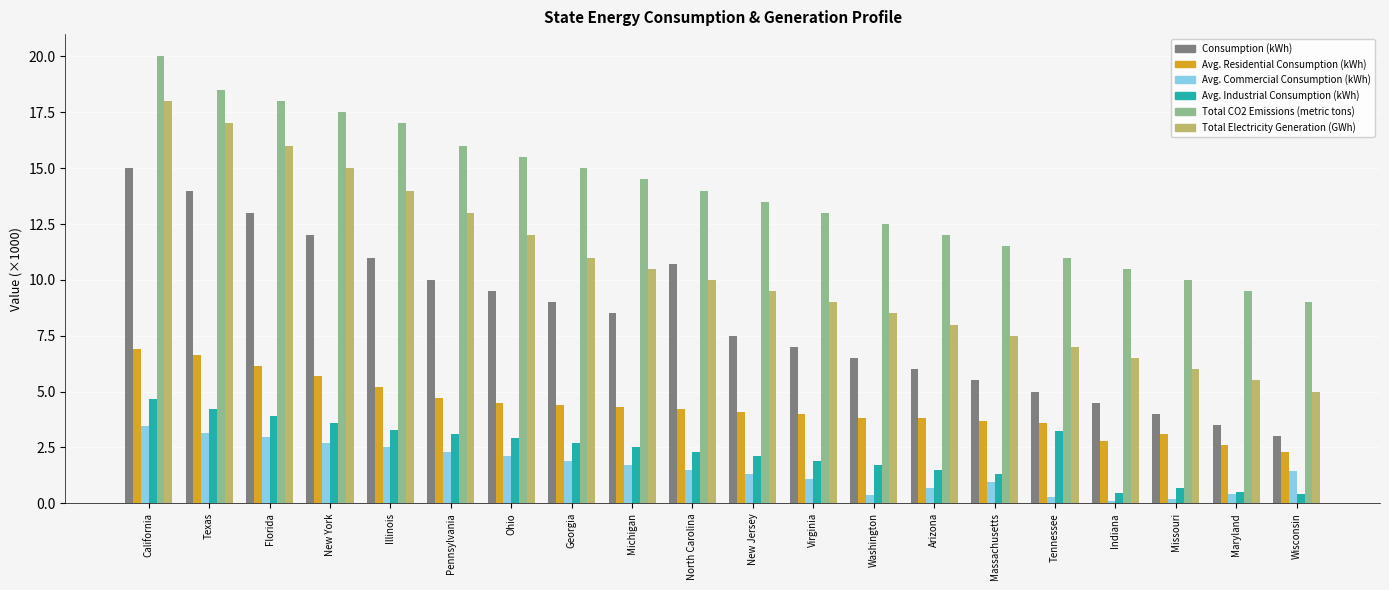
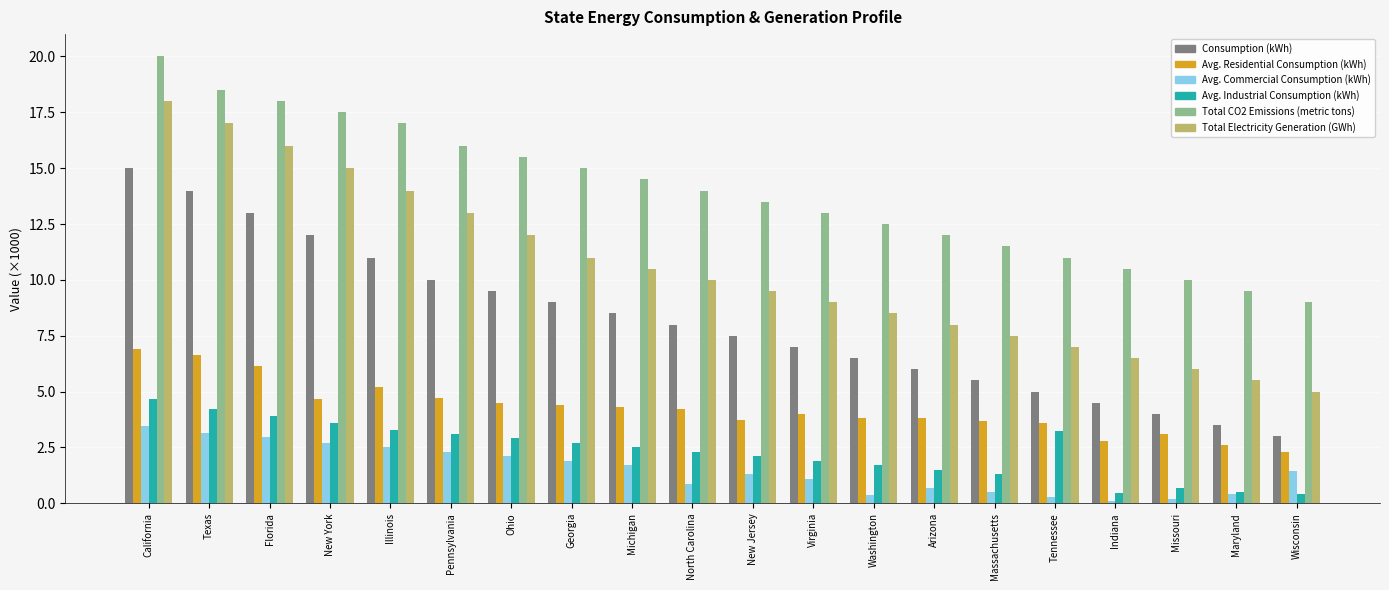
  {
    "Consumption (kWh)": {
      "California": 15.0,
      "Texas": 14.0,
      "Florida": 13.0,
      "New York": 12.0,
      "Illinois": 11.0,
      "Pennsylvania": 10.0,
      "Ohio": 9.5,
      "Georgia": 9.0,
      "Michigan": 8.5,
-     "North Carolina": 10.7,
+     "North Carolina": 8.0,
      "New Jersey": 7.5,
      "Virginia": 7.0,
      "Washington": 6.5,
      "Arizona": 6.0,
      "Massachusetts": 5.5,
      "Tennessee": 5.0,
      "Indiana": 4.5,
      "Missouri": 4.0,
      "Maryland": 3.5,
      "Wisconsin": 3.0
    },
    "Avg. Residential Consumption (kWh)": {
      "California": 6.9,
      "Texas": 6.7,
      "Florida": 6.2,
-     "New York": 5.7,
+     "New York": 4.7,
      "Illinois": 5.2,
      "Pennsylvania": 4.7,
      "Ohio": 4.5,
      "Georgia": 4.4,
      "Michigan": 4.3,
      "North Carolina": 4.2,
-     "New Jersey": 4.1,
+     "New Jersey": 3.7,
      "Virginia": 4.0,
      "Washington": 3.8,
      "Arizona": 3.8,
      "Massachusetts": 3.7,
      "Tennessee": 3.6,
      "Indiana": 2.8,
      "Missouri": 3.1,
      "Maryland": 2.6,
      "Wisconsin": 2.3
    },
    "Avg. Commercial Consumption (kWh)": {
      "California": 3.5,
      "Texas": 3.2,
      "Florida": 3.0,
      "New York": 2.7,
      "Illinois": 2.5,
      "Pennsylvania": 2.3,
      "Ohio": 2.1,
      "Georgia": 1.9,
      "Michigan": 1.7,
-     "North Carolina": 1.5,
+     "North Carolina": 0.9,
      "New Jersey": 1.3,
      "Virginia": 1.1,
      "Washington": 0.4,
      "Arizona": 0.7,
-     "Massachusetts": 0.9,
+     "Massachusetts": 0.5,
      "Tennessee": 0.3,
      "Missouri": 0.2,
      "Maryland": 0.4,
      "Wisconsin": 1.4
    },
    "Avg. Industrial Consumption (kWh)": {
      "California": 4.7,
      "Texas": 4.2,
      "Florida": 3.9,
      "New York": 3.6,
      "Illinois": 3.3,
      "Pennsylvania": 3.1,
      "Ohio": 2.9,
      "Georgia": 2.7,
      "Michigan": 2.5,
      "North Carolina": 2.3,
      "New Jersey": 2.1,
      "Virginia": 1.9,
      "Washington": 1.7,
      "Arizona": 1.5,
      "Massachusetts": 1.3,
      "Tennessee": 3.2,
      "Indiana": 0.5,
      "Missouri": 0.7,
      "Maryland": 0.5,
      "Wisconsin": 0.4
    }
  }
